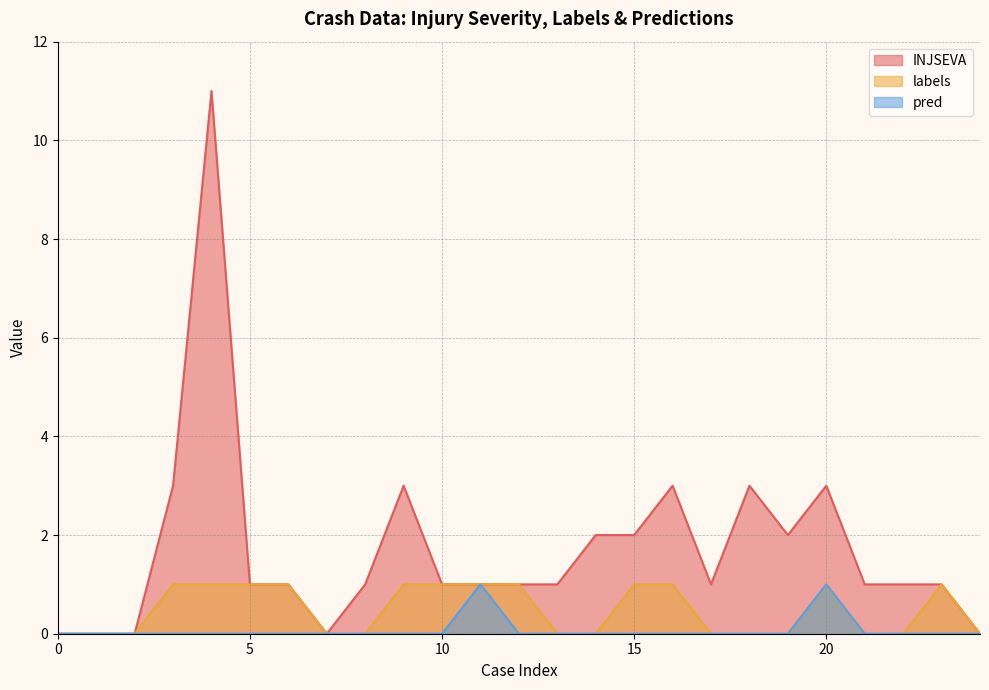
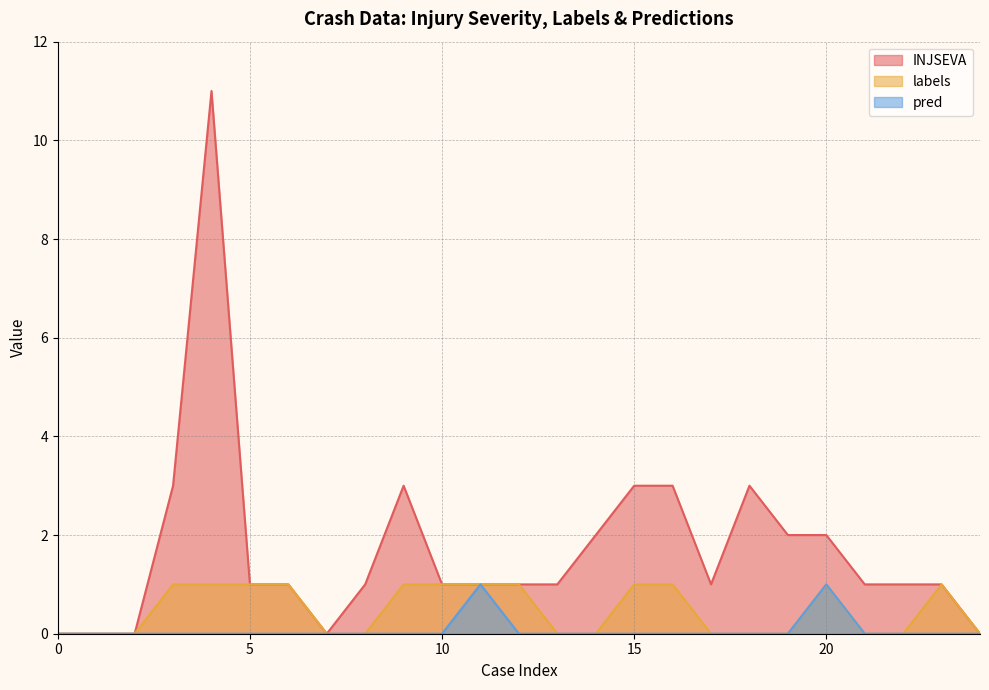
  {
    "INJSEVA": {
-     "15": 2,
-     "20": 3
+     "15": 3,
+     "20": 2
    },
    "labels": {
      "15": 1
    },
    "pred": {
      "5": 0,
      "10": 0,
      "15": 0
    }
  }
